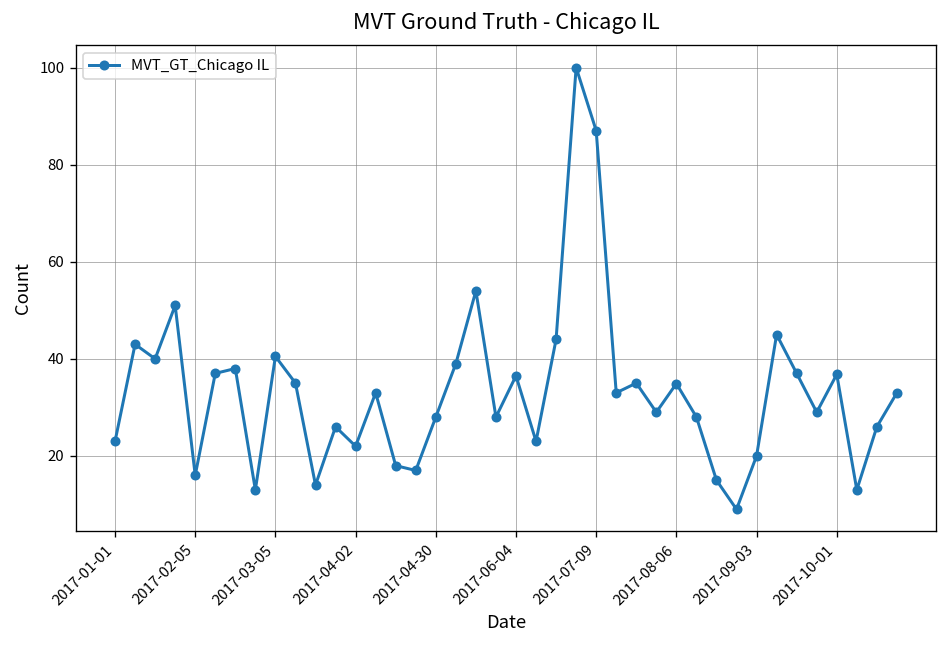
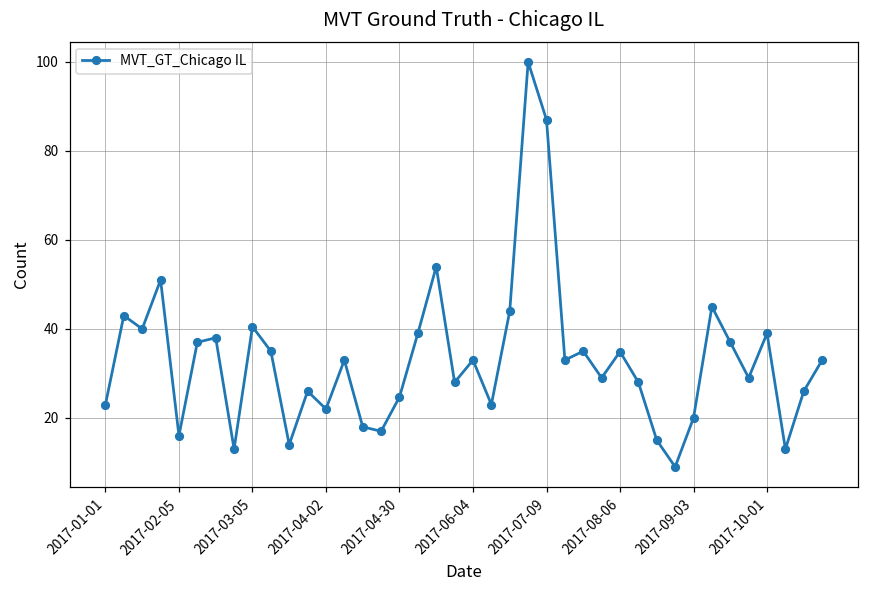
  {
    "2017-01-01": 23,
    "2017-02-05": 16,
    "2017-03-05": 41,
    "2017-04-02": 22,
-   "2017-04-30": 28,
-   "2017-06-04": 37,
+   "2017-04-30": 25,
+   "2017-06-04": 33,
    "2017-07-09": 87,
    "2017-08-06": 35,
    "2017-09-03": 20,
-   "2017-10-01": 37
+   "2017-10-01": 39
  }
